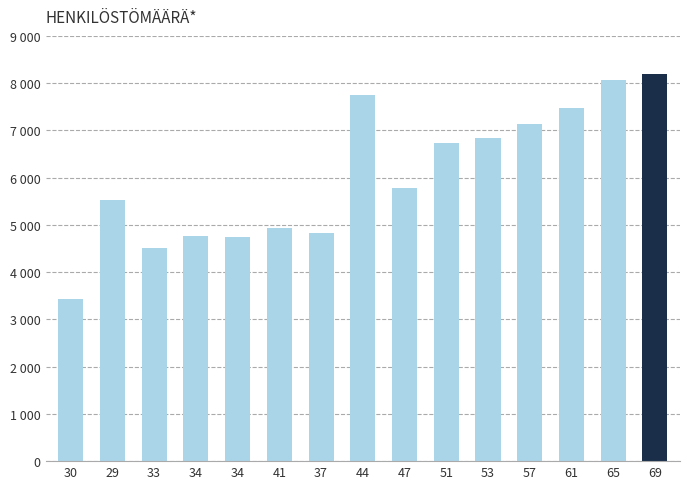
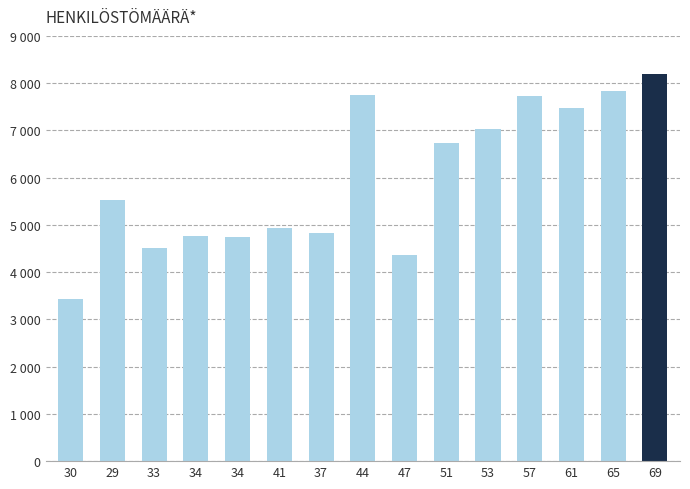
  {
    "30": 3400,
    "29": 5500,
    "33": 4500,
    "41": 4900,
    "37": 4800,
    "44": 7800,
-   "47": 5800,
+   "47": 4400,
    "51": 6700,
-   "53": 6800,
-   "57": 7100,
+   "53": 7000,
+   "57": 7700,
    "61": 7500,
-   "65": 8100,
+   "65": 7800,
    "69": 8200
  }
